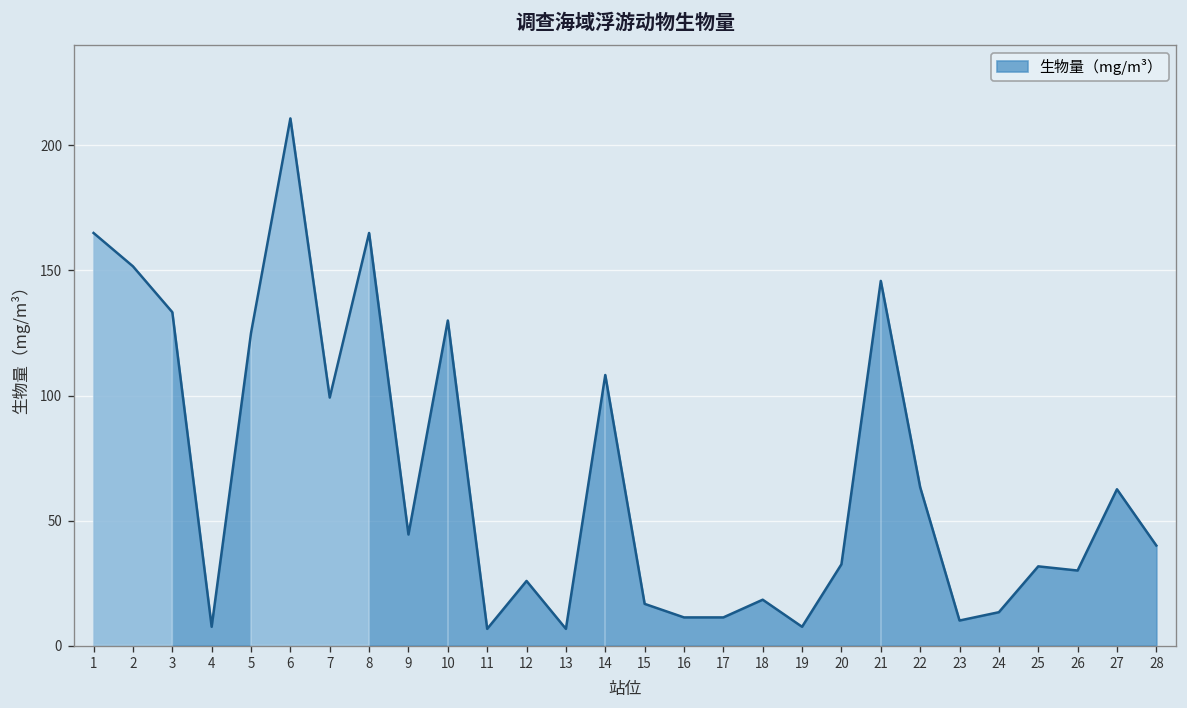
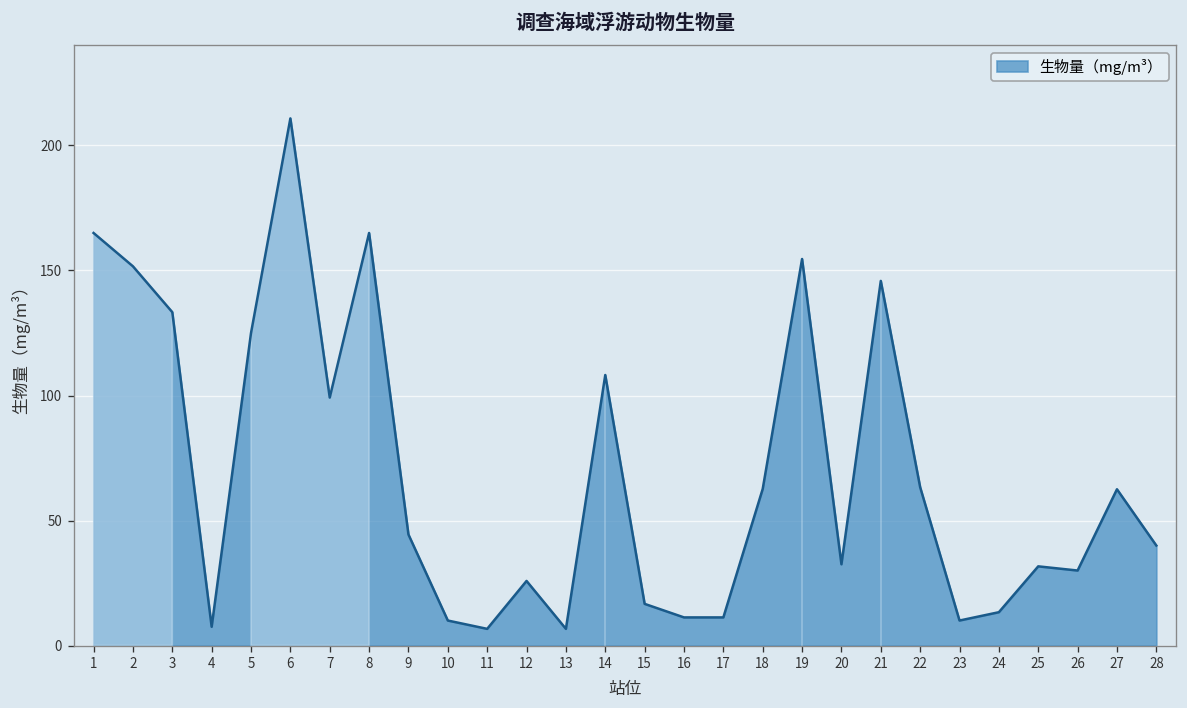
  {
    "1": 165,
    "2": 152,
    "3": 133,
    "4": 8,
    "5": 125,
    "6": 211,
    "7": 99,
    "8": 165,
    "9": 44,
-   "10": 130,
+   "10": 10,
    "11": 7,
    "12": 26,
    "13": 7,
    "14": 108,
    "15": 17,
    "16": 11,
    "17": 11,
-   "18": 18,
-   "19": 8,
+   "18": 63,
+   "19": 155,
    "20": 33,
    "21": 146,
    "22": 63,
    "23": 10,
    "24": 13,
    "25": 32,
    "26": 30,
    "27": 63,
    "28": 40
  }
